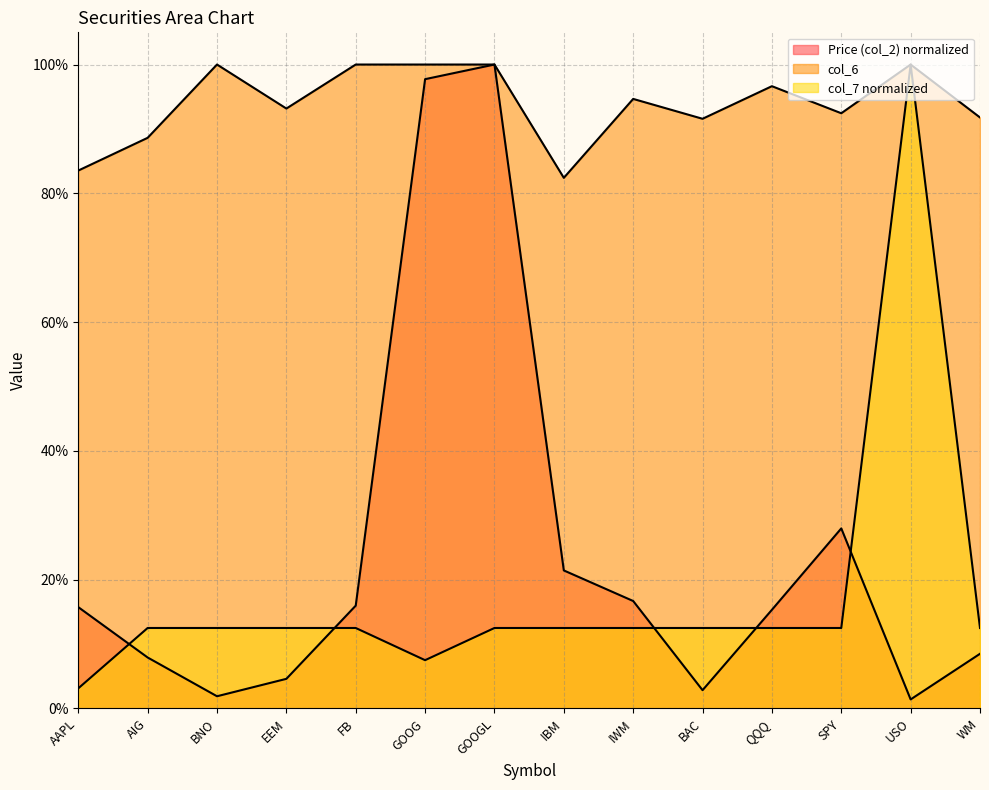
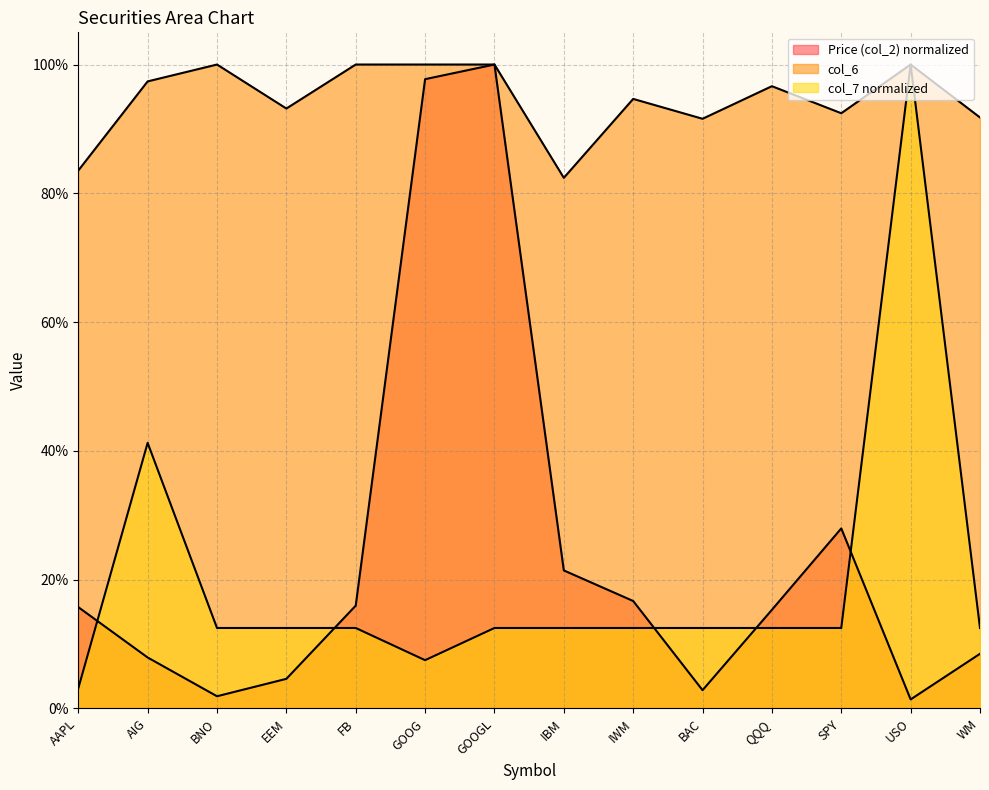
  {
    "Price (col_2) normalized": {
      "AAPL": "16%",
      "AIG": "8%",
      "BNO": "2%",
      "EEM": "5%",
      "FB": "16%",
      "GOOG": "98%",
      "IBM": "21%",
      "IWM": "17%",
      "BAC": "3%",
      "QQQ": "15%",
      "SPY": "28%",
      "USO": "1%",
      "WM": "8%"
    },
    "col_6": {
      "AAPL": "84%",
-     "AIG": "89%",
+     "AIG": "97%",
      "BNO": "100%",
      "EEM": "93%",
      "FB": "100%",
      "GOOG": "100%",
      "IBM": "82%",
      "IWM": "95%",
      "BAC": "92%",
      "QQQ": "97%",
      "SPY": "92%",
      "WM": "92%"
    },
    "col_7 normalized": {
      "AAPL": "3%",
-     "AIG": "13%",
+     "AIG": "41%",
      "BNO": "13%",
      "EEM": "13%",
      "FB": "13%",
      "GOOG": "8%",
      "GOOGL": "13%",
      "IBM": "13%",
      "IWM": "13%",
      "BAC": "13%",
      "QQQ": "13%",
      "SPY": "13%",
      "WM": "13%"
    }
  }
